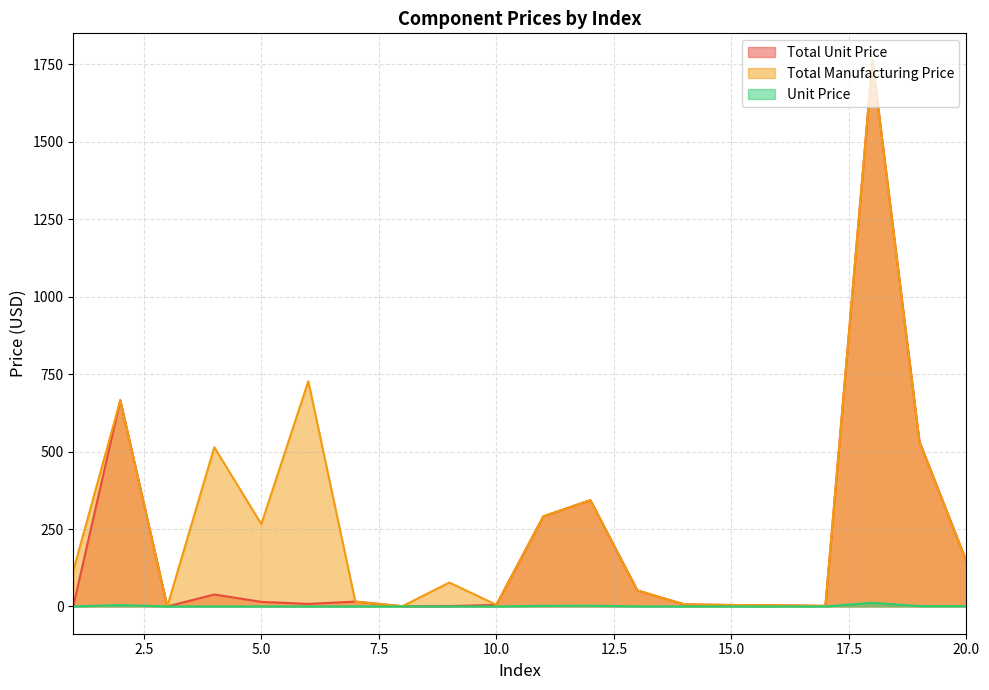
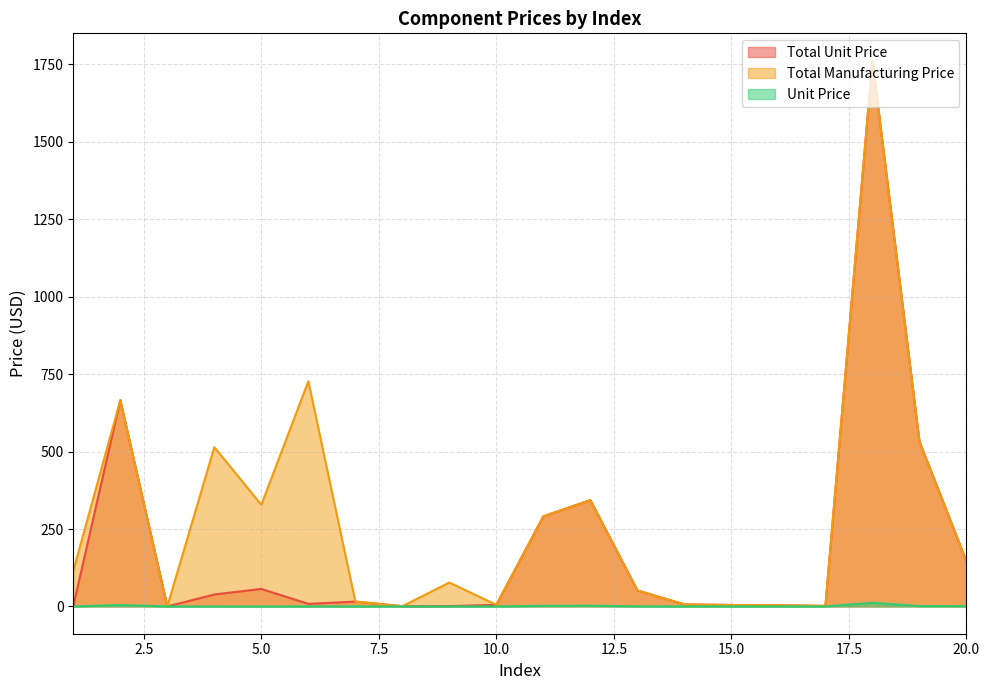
  {
    "Total Unit Price": {
-     "5.0": 10
+     "5.0": 60
    },
    "Total Manufacturing Price": {
-     "5.0": 270
+     "5.0": 330
    },
    "Unit Price": {
      "5.0": 0,
      "20.0": 0
    }
  }
